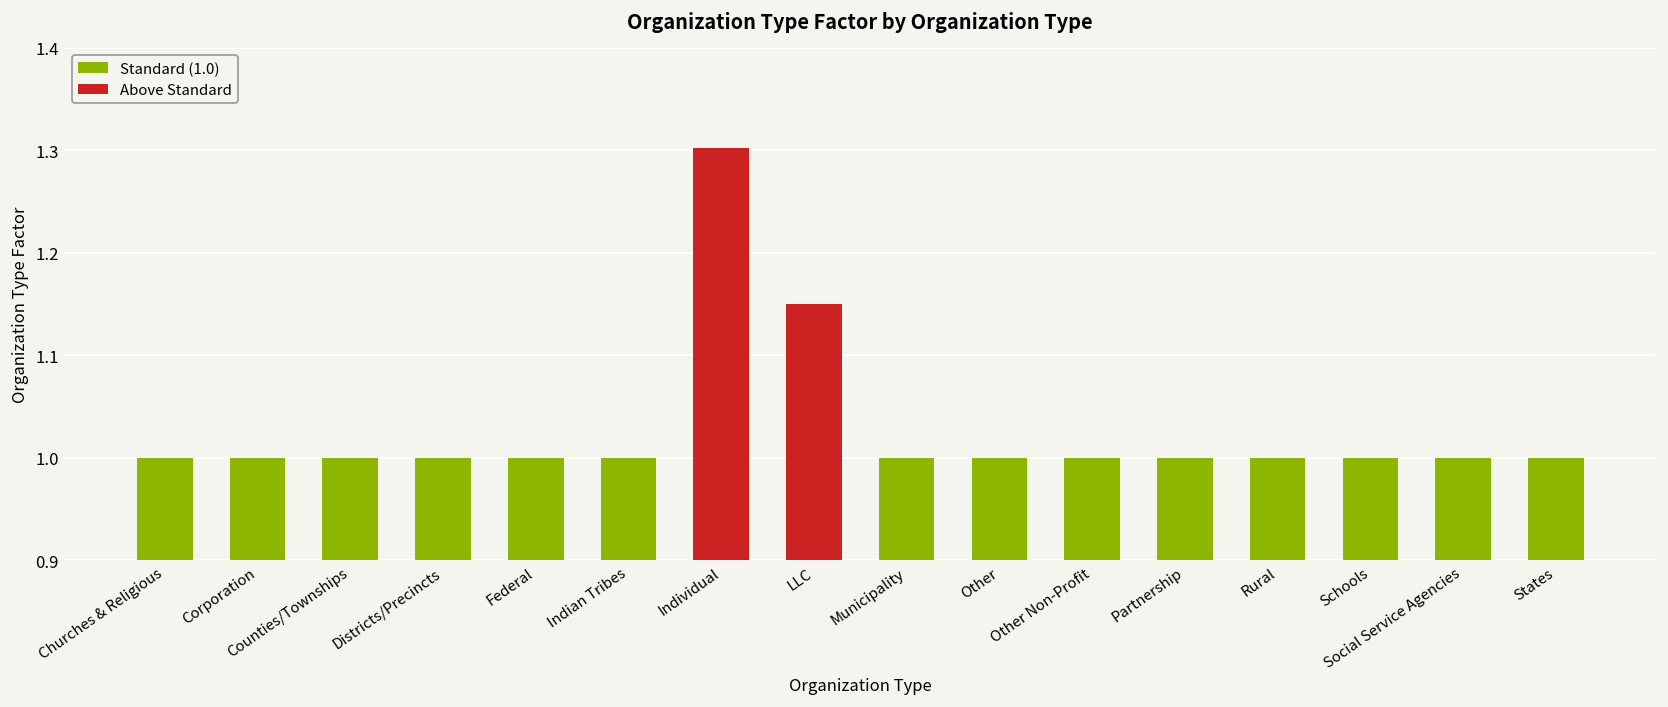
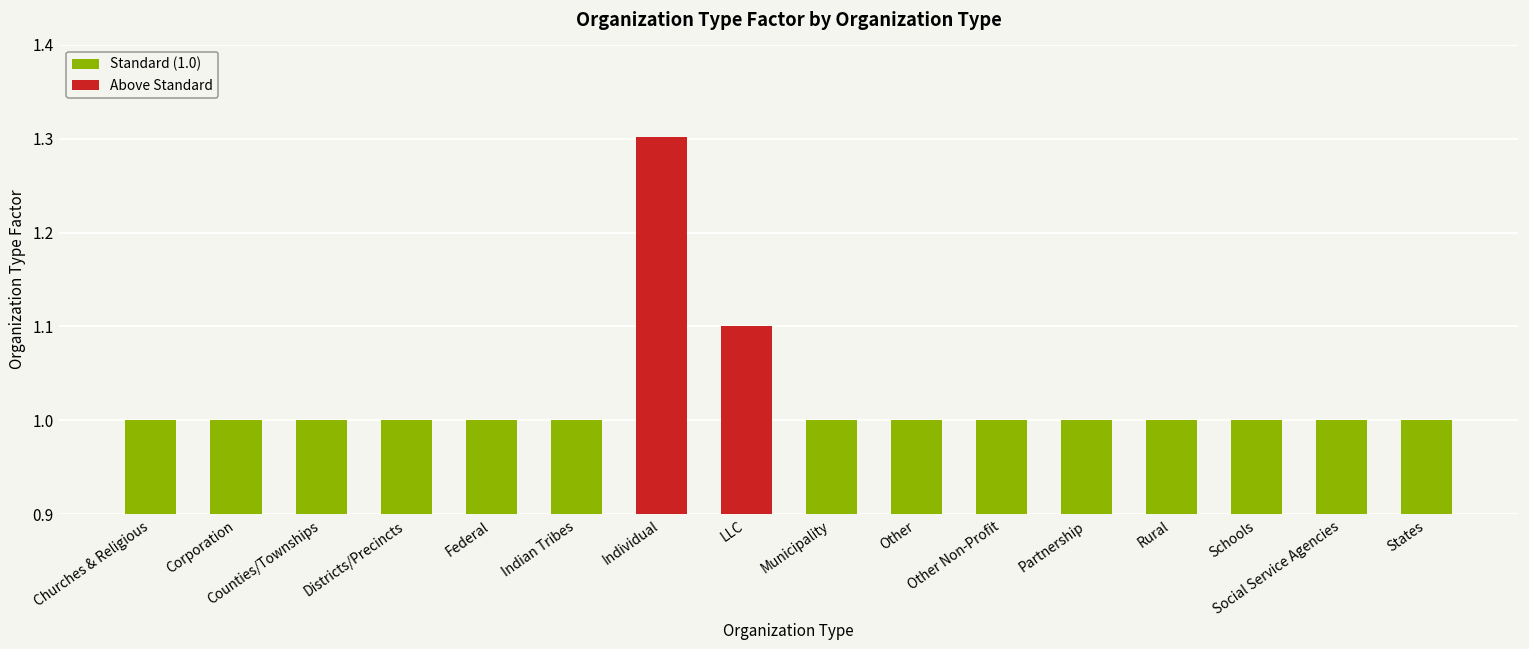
  {
    "Standard (1.0)": {
      "Churches & Religious": 1.00,
      "Corporation": 1.00,
      "Counties/Townships": 1.00,
      "Districts/Precincts": 1.00,
      "Federal": 1.00,
      "Indian Tribes": 1.00,
      "Municipality": 1.00,
      "Other": 1.00,
      "Other Non-Profit": 1.00,
      "Partnership": 1.00,
      "Rural": 1.00,
      "Schools": 1.00,
      "Social Service Agencies": 1.00,
      "States": 1.00
    },
    "Above Standard": {
      "Individual": 1.30,
-     "LLC": 1.15
+     "LLC": 1.10
    }
  }
